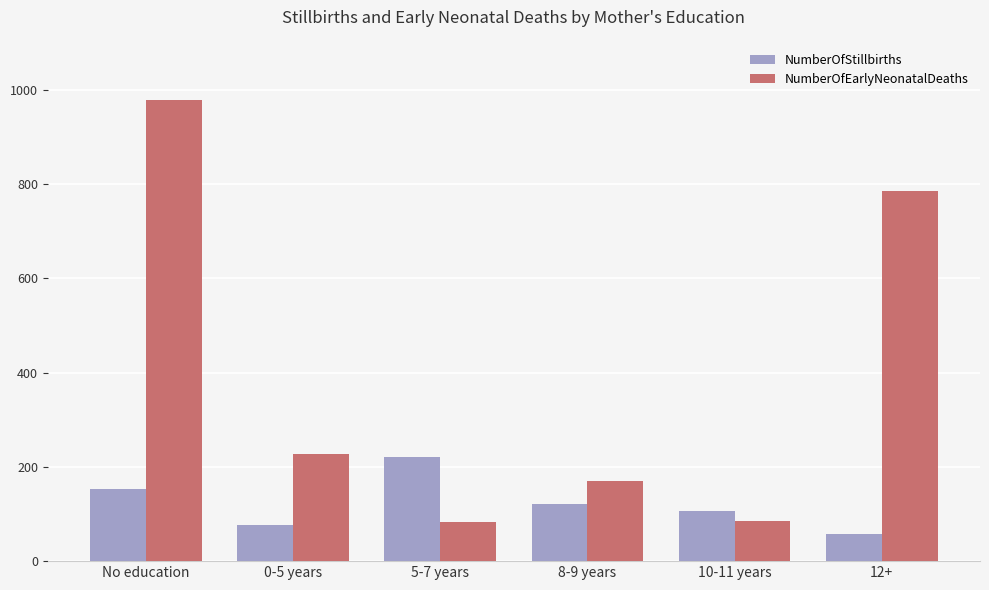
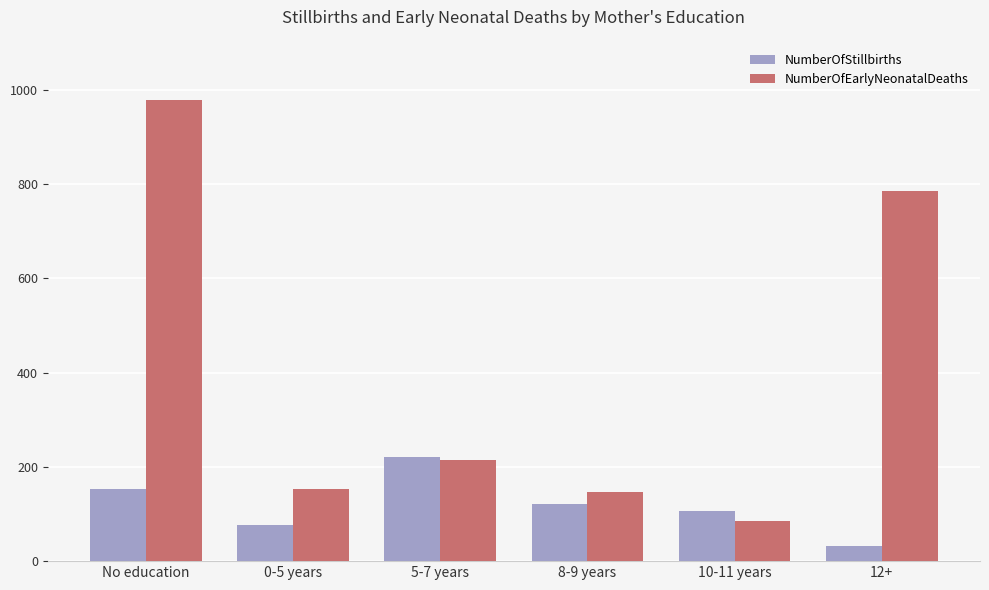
  {
    "NumberOfStillbirths": {
      "No education": 150,
      "0-5 years": 80,
      "5-7 years": 220,
      "8-9 years": 120,
      "10-11 years": 110,
-     "12+": 60
+     "12+": 30
    },
    "NumberOfEarlyNeonatalDeaths": {
      "No education": 980,
-     "0-5 years": 230,
-     "5-7 years": 80,
-     "8-9 years": 170,
+     "0-5 years": 150,
+     "5-7 years": 210,
+     "8-9 years": 150,
      "10-11 years": 90,
      "12+": 790
    }
  }
